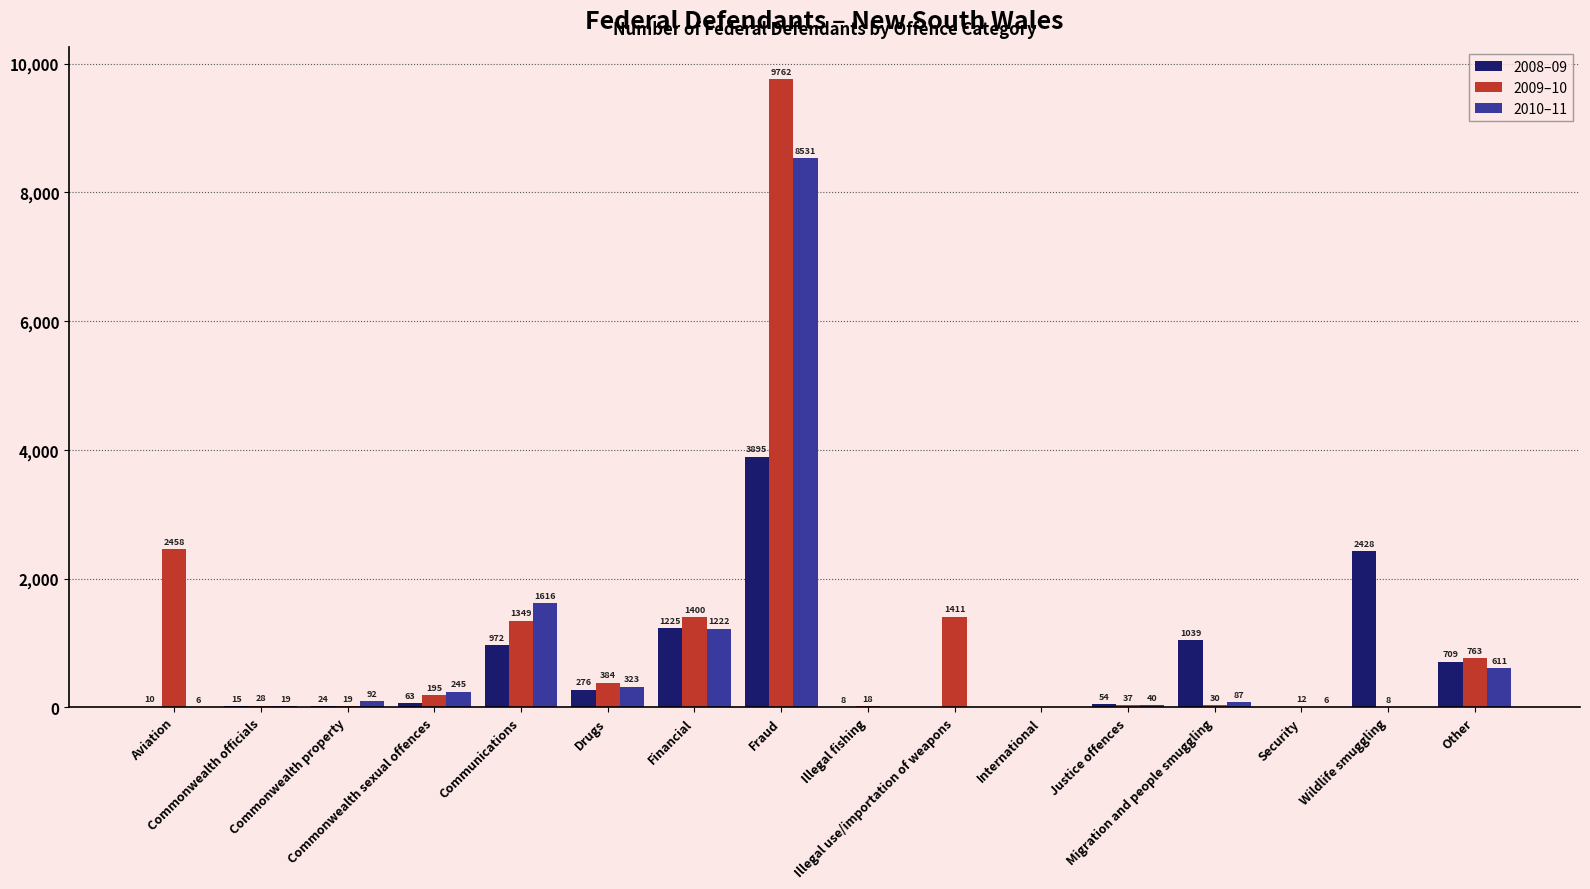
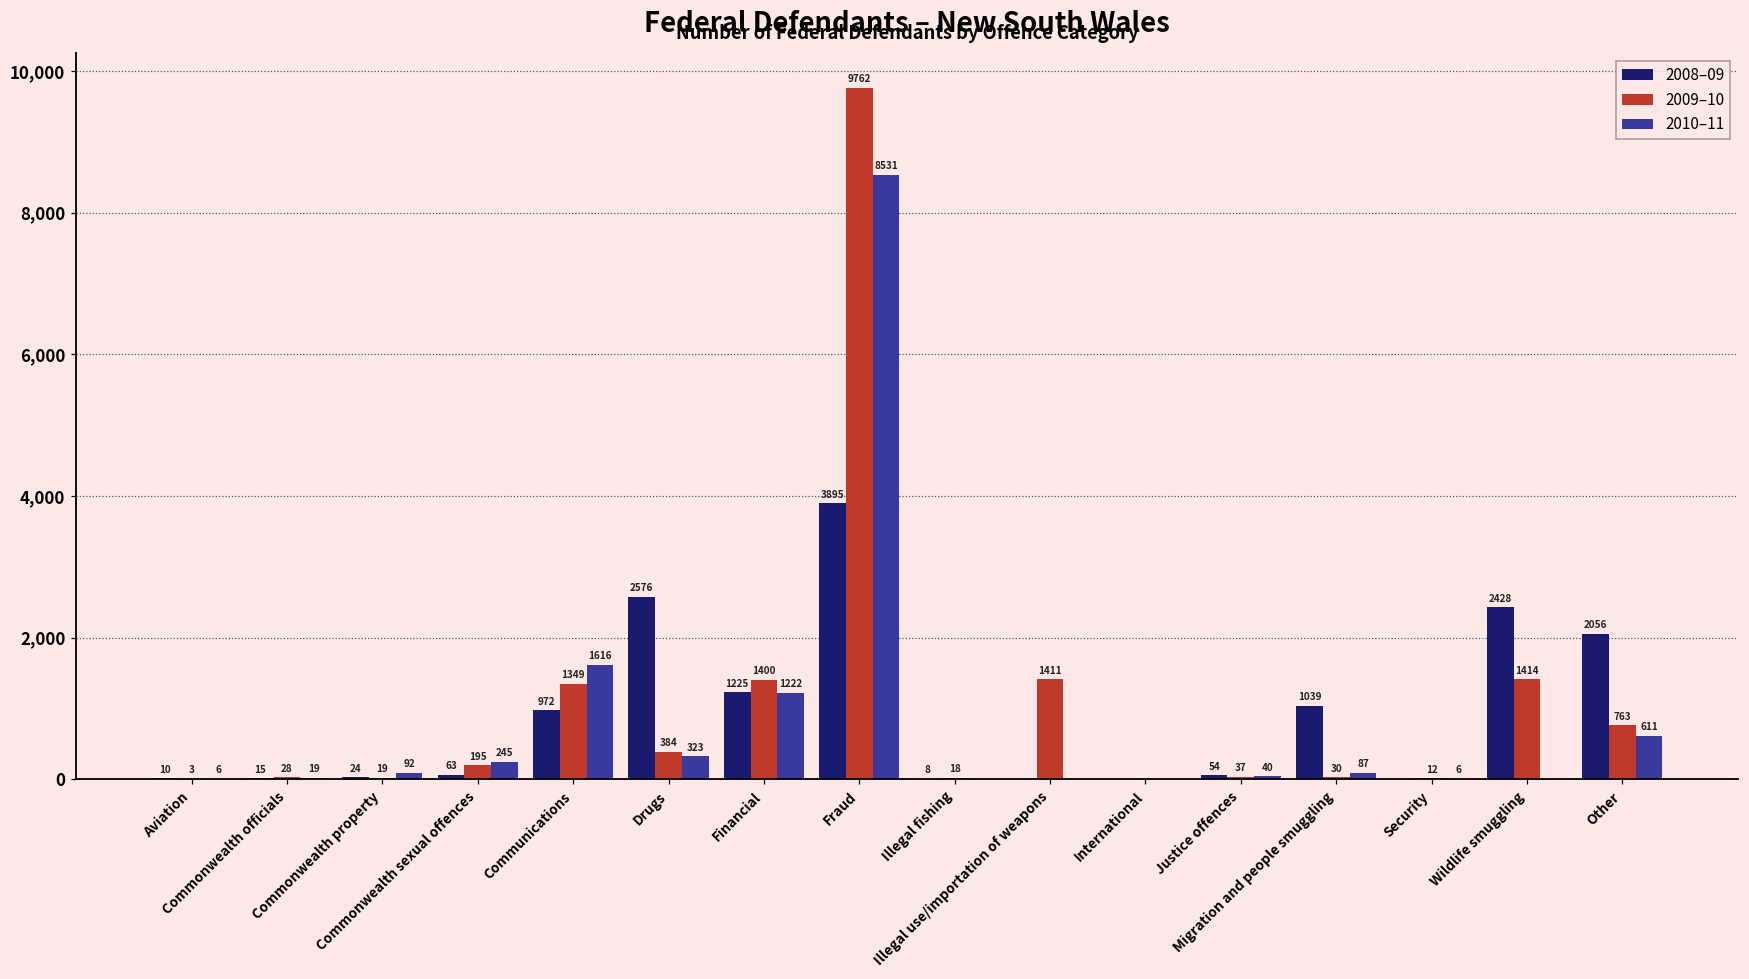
  {
    "2008–09": {
      "Aviation": 10,
      "Commonwealth officials": 15,
      "Commonwealth property": 24,
      "Commonwealth sexual offences": 63,
      "Communications": 972,
-     "Drugs": 276,
+     "Drugs": 2576,
      "Financial": 1225,
      "Fraud": 3895,
      "Illegal fishing": 8,
      "Justice offences": 54,
      "Migration and people smuggling": 1039,
      "Wildlife smuggling": 2428,
-     "Other": 709
+     "Other": 2056
    },
    "2009–10": {
-     "Aviation": 2458,
+     "Aviation": 3,
      "Commonwealth officials": 28,
      "Commonwealth property": 19,
      "Commonwealth sexual offences": 195,
      "Communications": 1349,
      "Drugs": 384,
      "Financial": 1400,
      "Fraud": 9762,
      "Illegal fishing": 18,
      "Illegal use/importation of weapons": 1411,
      "Justice offences": 37,
      "Migration and people smuggling": 30,
      "Security": 12,
-     "Wildlife smuggling": 8,
+     "Wildlife smuggling": 1414,
      "Other": 763
    },
    "2010–11": {
      "Aviation": 6,
      "Commonwealth officials": 19,
      "Commonwealth property": 92,
      "Commonwealth sexual offences": 245,
      "Communications": 1616,
      "Drugs": 323,
      "Financial": 1222,
      "Fraud": 8531,
      "Justice offences": 40,
      "Migration and people smuggling": 87,
      "Security": 6,
      "Other": 611
    }
  }
